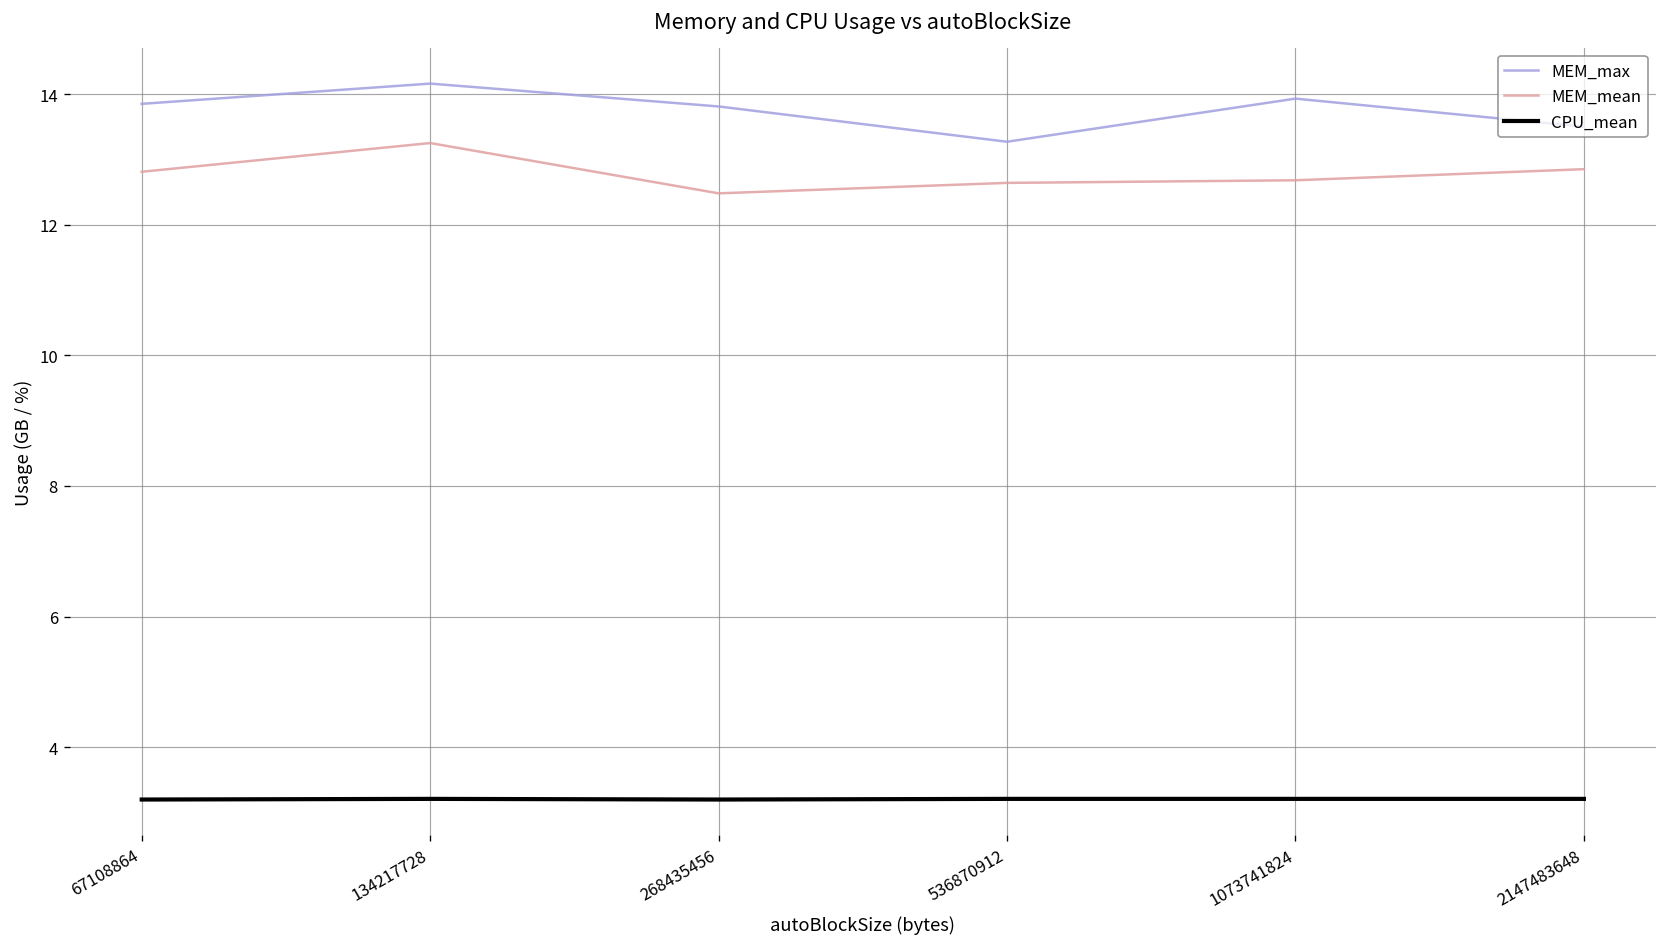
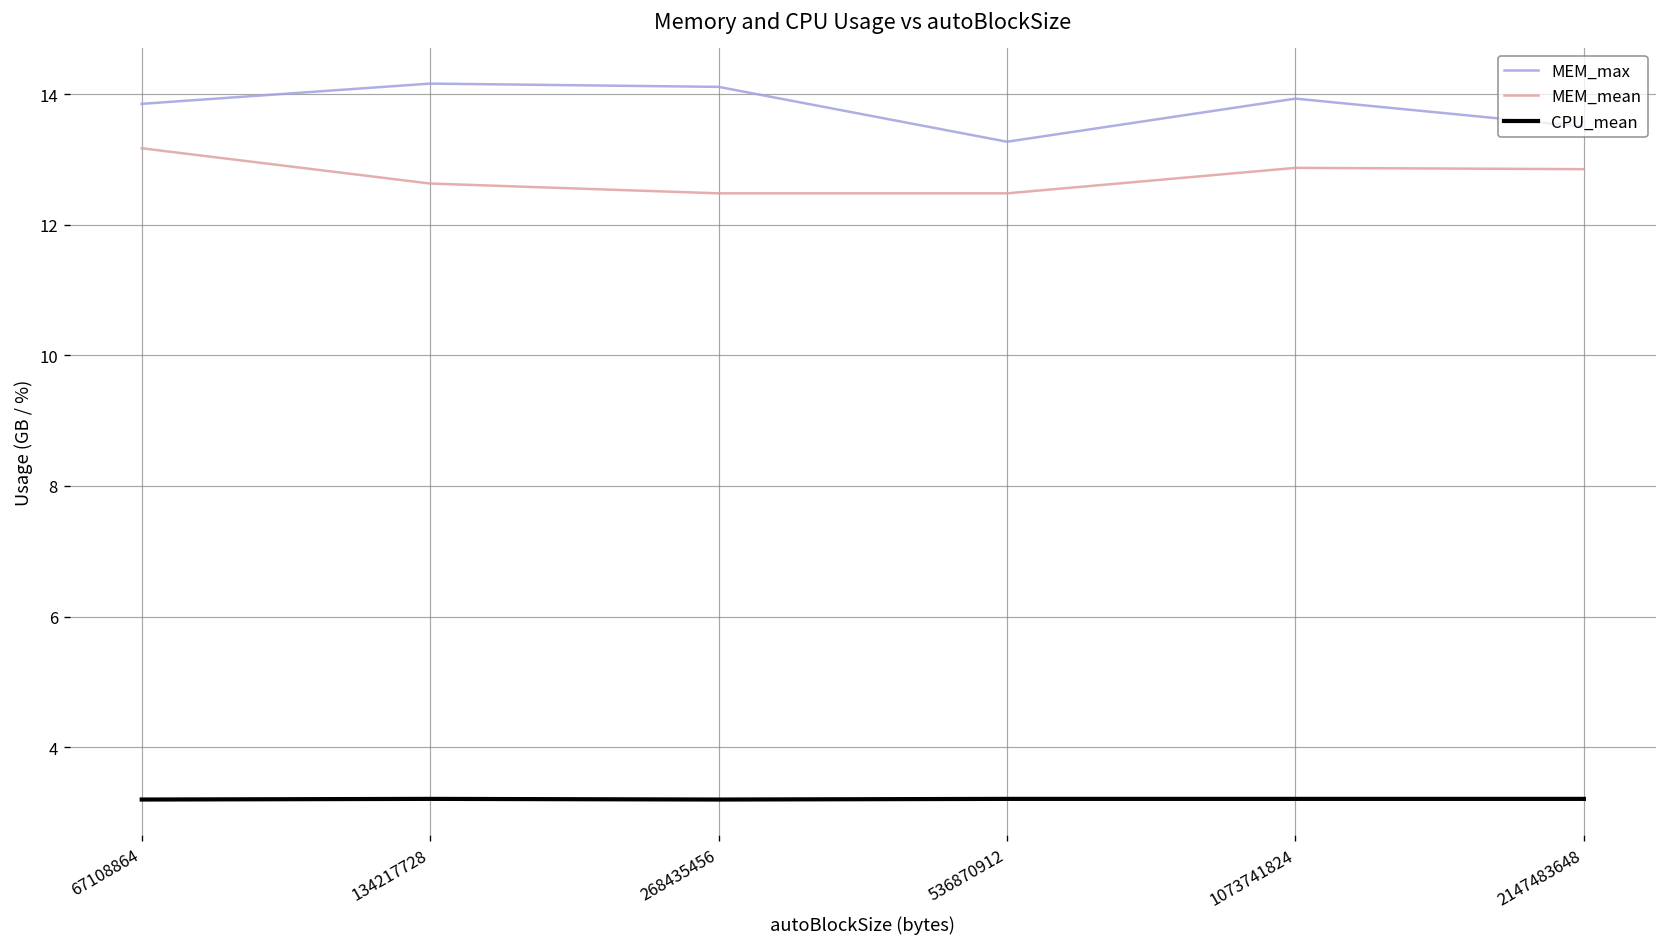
  {
    "MEM_max": {
      "67108864": 13.9,
      "134217728": 14.2,
-     "268435456": 13.8,
+     "268435456": 14.1,
      "536870912": 13.3,
      "1073741824": 13.9
    },
    "MEM_mean": {
-     "67108864": 12.8,
-     "134217728": 13.3,
+     "67108864": 13.2,
+     "134217728": 12.6,
      "268435456": 12.5,
-     "536870912": 12.6,
-     "1073741824": 12.7,
+     "536870912": 12.5,
+     "1073741824": 12.9,
      "2147483648": 12.9
    },
    "CPU_mean": {
      "67108864": 3.2,
      "134217728": 3.2,
      "268435456": 3.2,
      "536870912": 3.2,
      "1073741824": 3.2,
      "2147483648": 3.2
    }
  }
